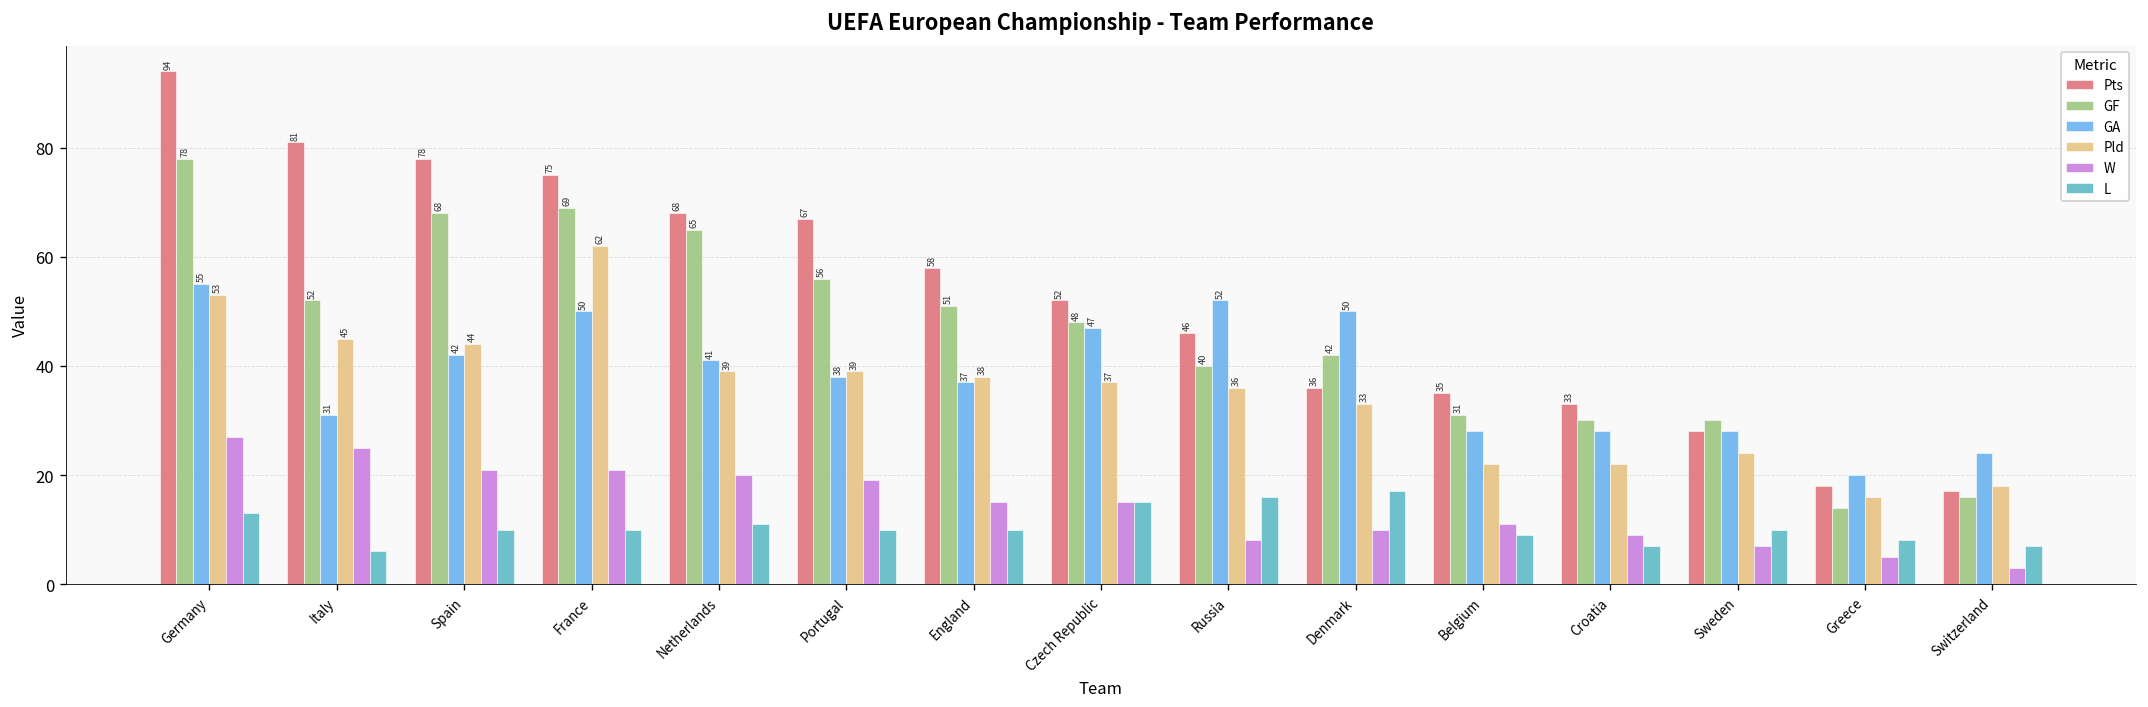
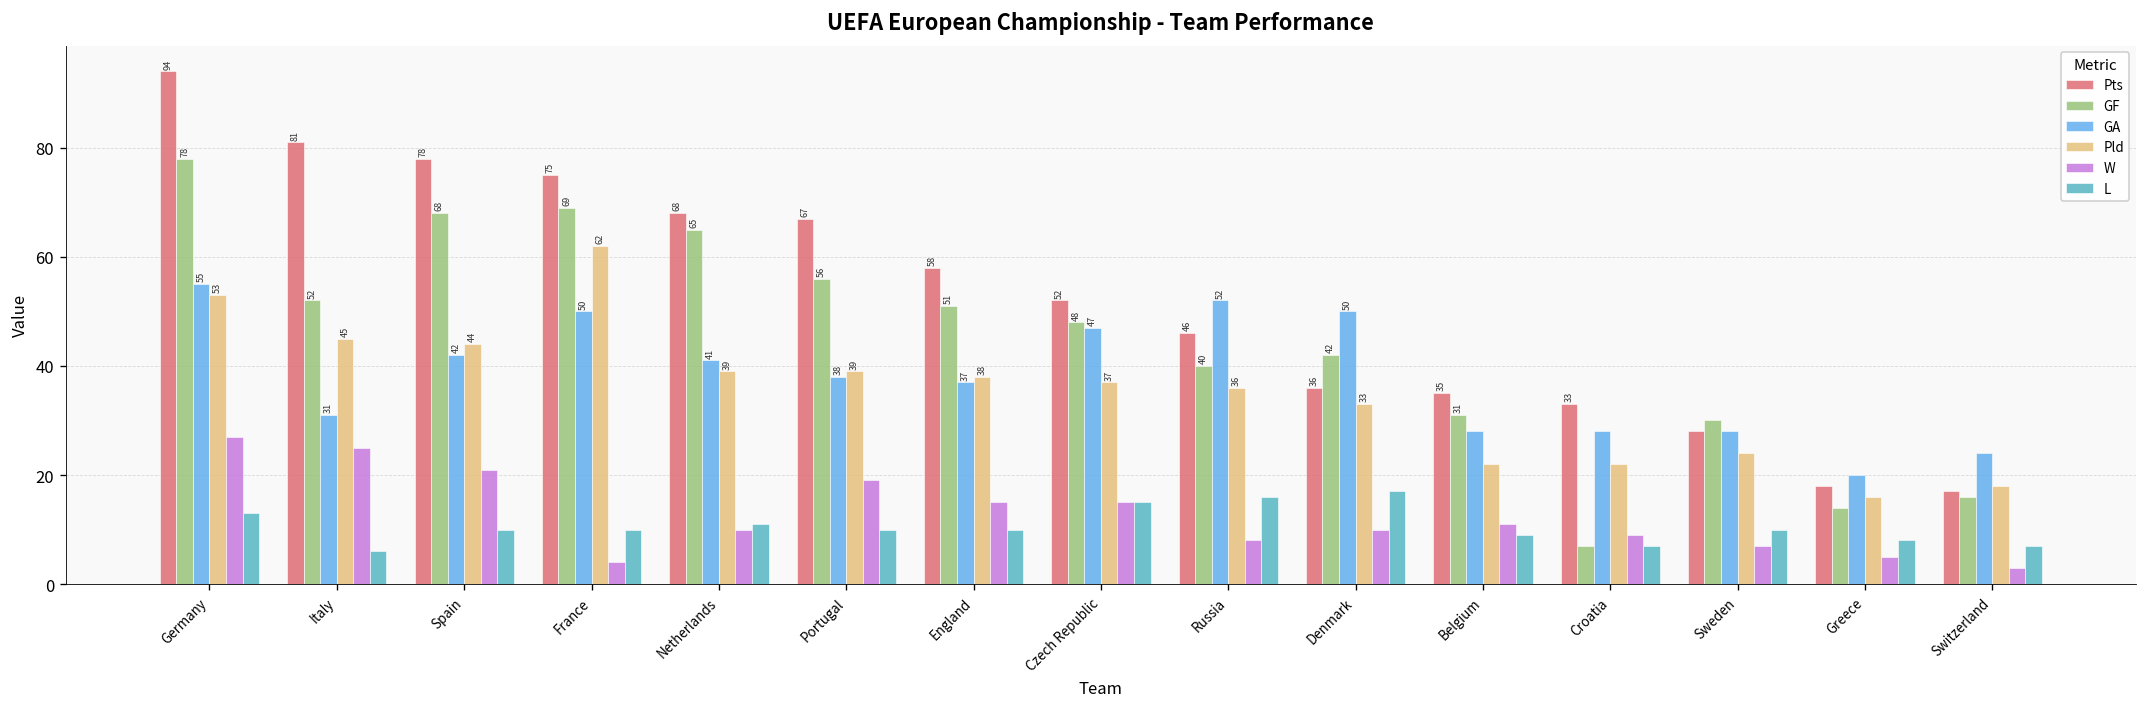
  {
    "Pts": {
      "Germany": 94,
      "Italy": 81,
      "Spain": 78,
      "France": 75,
      "Netherlands": 68,
      "Portugal": 67,
      "England": 58,
      "Czech Republic": 52,
      "Russia": 46,
      "Denmark": 36,
      "Belgium": 35,
      "Croatia": 33
    },
    "GF": {
-     "Croatia": 30,
+     "Croatia": 7,
      "Sweden": 30,
      "Greece": 14,
      "Switzerland": 16
    },
    "Pld": {
      "Germany": 53,
      "Italy": 45,
      "Spain": 44,
      "France": 62,
      "Netherlands": 39,
      "Portugal": 39,
      "England": 38,
      "Czech Republic": 37,
      "Russia": 36,
      "Denmark": 33
    },
    "W": {
      "Germany": 27,
      "Italy": 25,
      "Spain": 21,
-     "France": 21,
-     "Netherlands": 20,
+     "France": 4,
+     "Netherlands": 10,
      "Portugal": 19,
      "England": 15,
      "Czech Republic": 15,
      "Russia": 8,
      "Denmark": 10,
      "Belgium": 11,
      "Croatia": 9,
      "Sweden": 7,
      "Greece": 5,
      "Switzerland": 3
    }
  }
